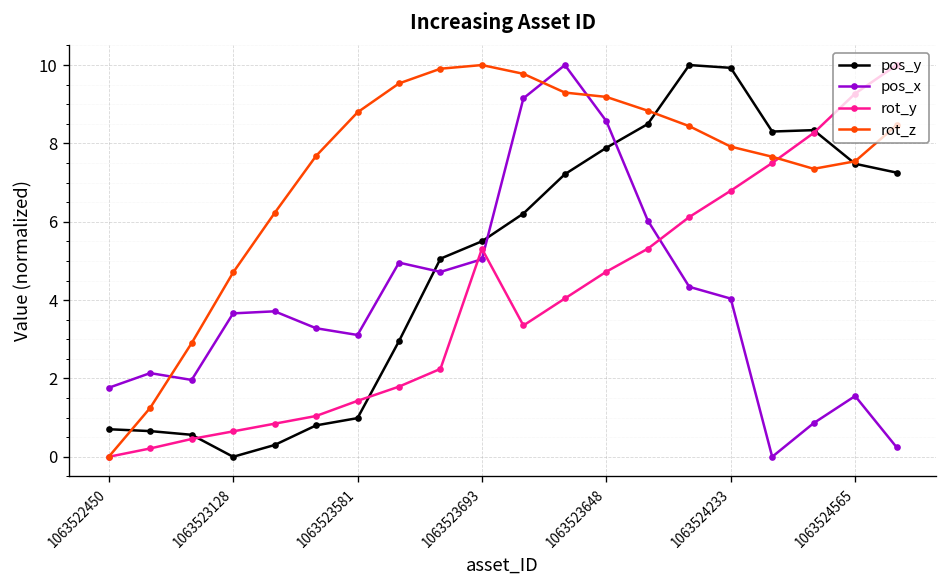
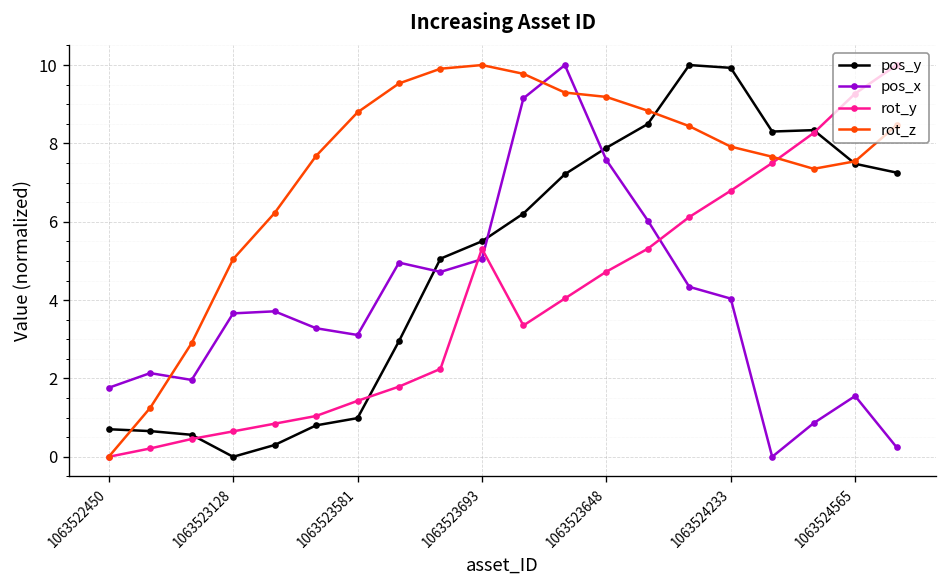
  {
    "pos_y": {
      "1063522450": 0.7,
      "1063523128": 0.0,
      "1063523581": 1.0,
      "1063523693": 5.5,
      "1063523648": 7.9,
      "1063524233": 9.9
    },
    "pos_x": {
      "1063522450": 1.8,
      "1063523128": 3.7,
      "1063523581": 3.1,
      "1063523693": 5.0,
-     "1063523648": 8.6,
+     "1063523648": 7.6,
      "1063524233": 4.0,
      "1063524565": 1.6
    },
    "rot_y": {
      "1063523128": 0.6,
      "1063523581": 1.4,
      "1063523693": 5.3,
      "1063523648": 4.7,
      "1063524233": 6.8
    },
    "rot_z": {
-     "1063523128": 4.7,
+     "1063523128": 5.0,
      "1063523581": 8.8,
      "1063523693": 10.0,
      "1063523648": 9.2,
      "1063524233": 7.9
    }
  }
